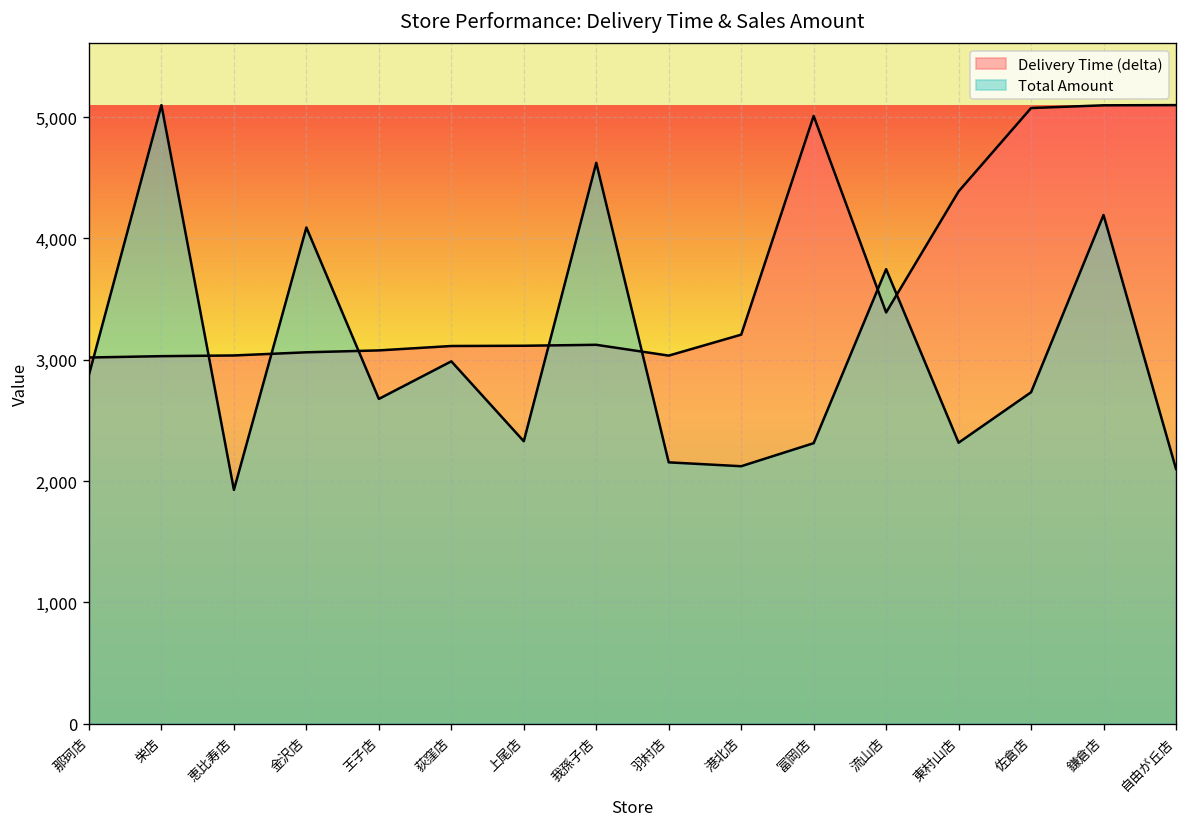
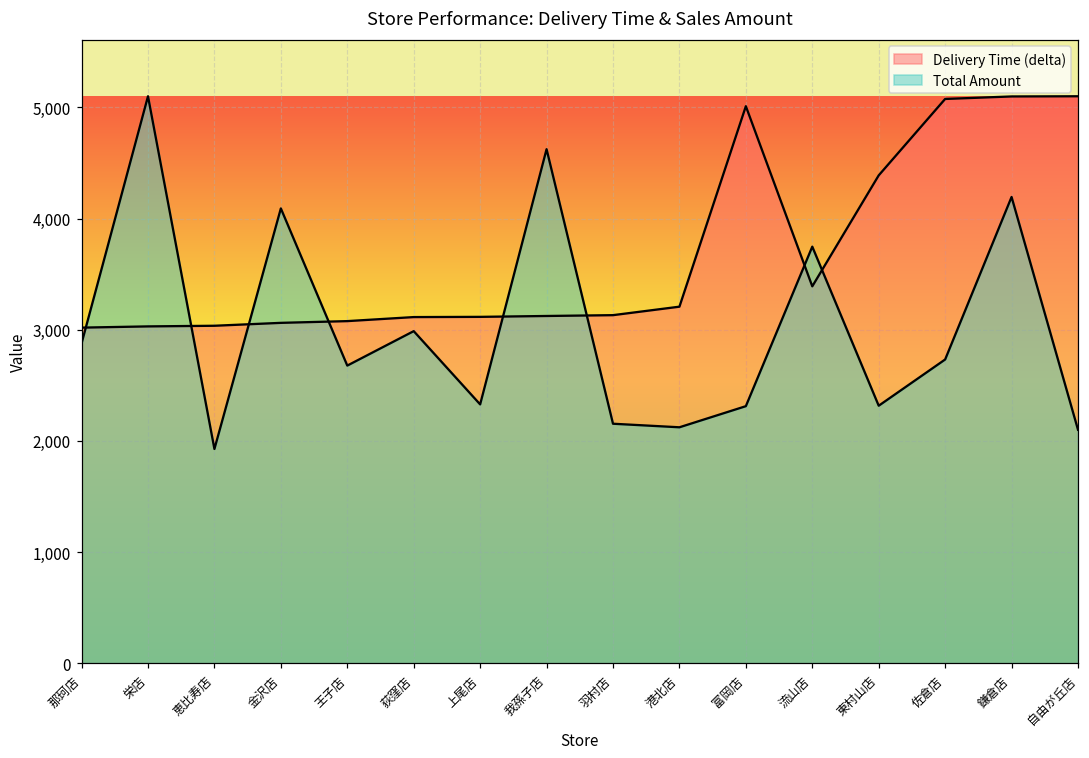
  {
    "Delivery Time (delta)": {
      "那珂店": "3,020",
      "栄店": "3,030",
      "恵比寿店": "3,040",
      "金沢店": "3,060",
      "王子店": "3,080",
      "荻窪店": "3,110",
      "上尾店": "3,120",
      "我孫子店": "3,120",
-     "羽村店": "3,030",
+     "羽村店": "3,130",
      "港北店": "3,210",
      "富岡店": "5,010",
      "流山店": "3,390",
      "東村山店": "4,390",
      "佐倉店": "5,080",
      "鎌倉店": "5,100",
      "自由が丘店": "5,100"
    },
    "Total Amount": {
      "那珂店": "2,880",
      "栄店": "5,100",
      "恵比寿店": "1,930",
      "金沢店": "4,090",
      "王子店": "2,680",
      "荻窪店": "2,990",
      "上尾店": "2,330",
      "我孫子店": "4,620",
      "羽村店": "2,150",
      "港北店": "2,120",
      "富岡店": "2,310",
      "流山店": "3,750",
      "東村山店": "2,320",
      "佐倉店": "2,730",
      "鎌倉店": "4,190",
      "自由が丘店": "2,100"
    }
  }
